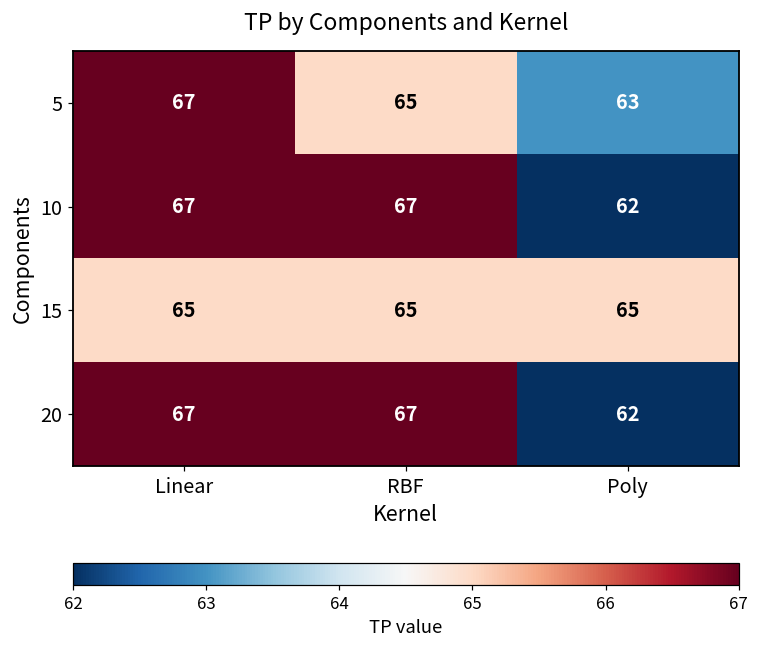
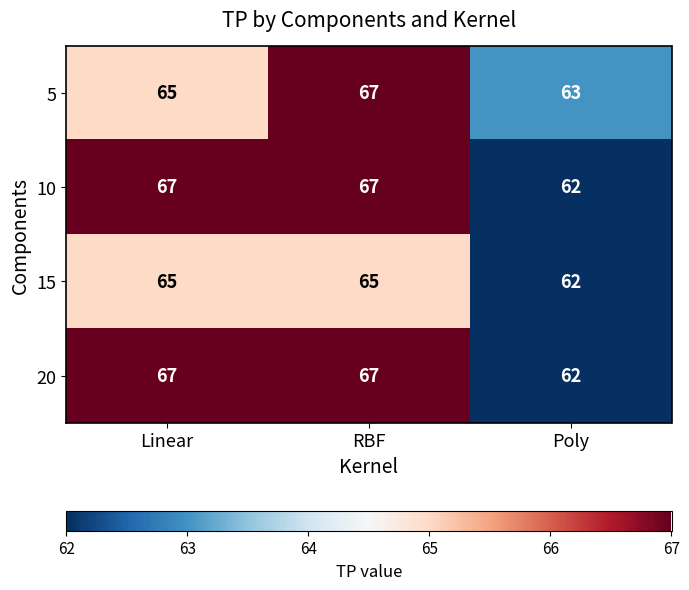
  {
    "5": {
-     "Linear": 67,
-     "RBF": 65,
+     "Linear": 65,
+     "RBF": 67,
      "Poly": 63
    },
    "10": {
      "Linear": 67,
      "RBF": 67,
      "Poly": 62
    },
    "15": {
      "Linear": 65,
      "RBF": 65,
-     "Poly": 65
+     "Poly": 62
    },
    "20": {
      "Linear": 67,
      "RBF": 67,
      "Poly": 62
    }
  }
